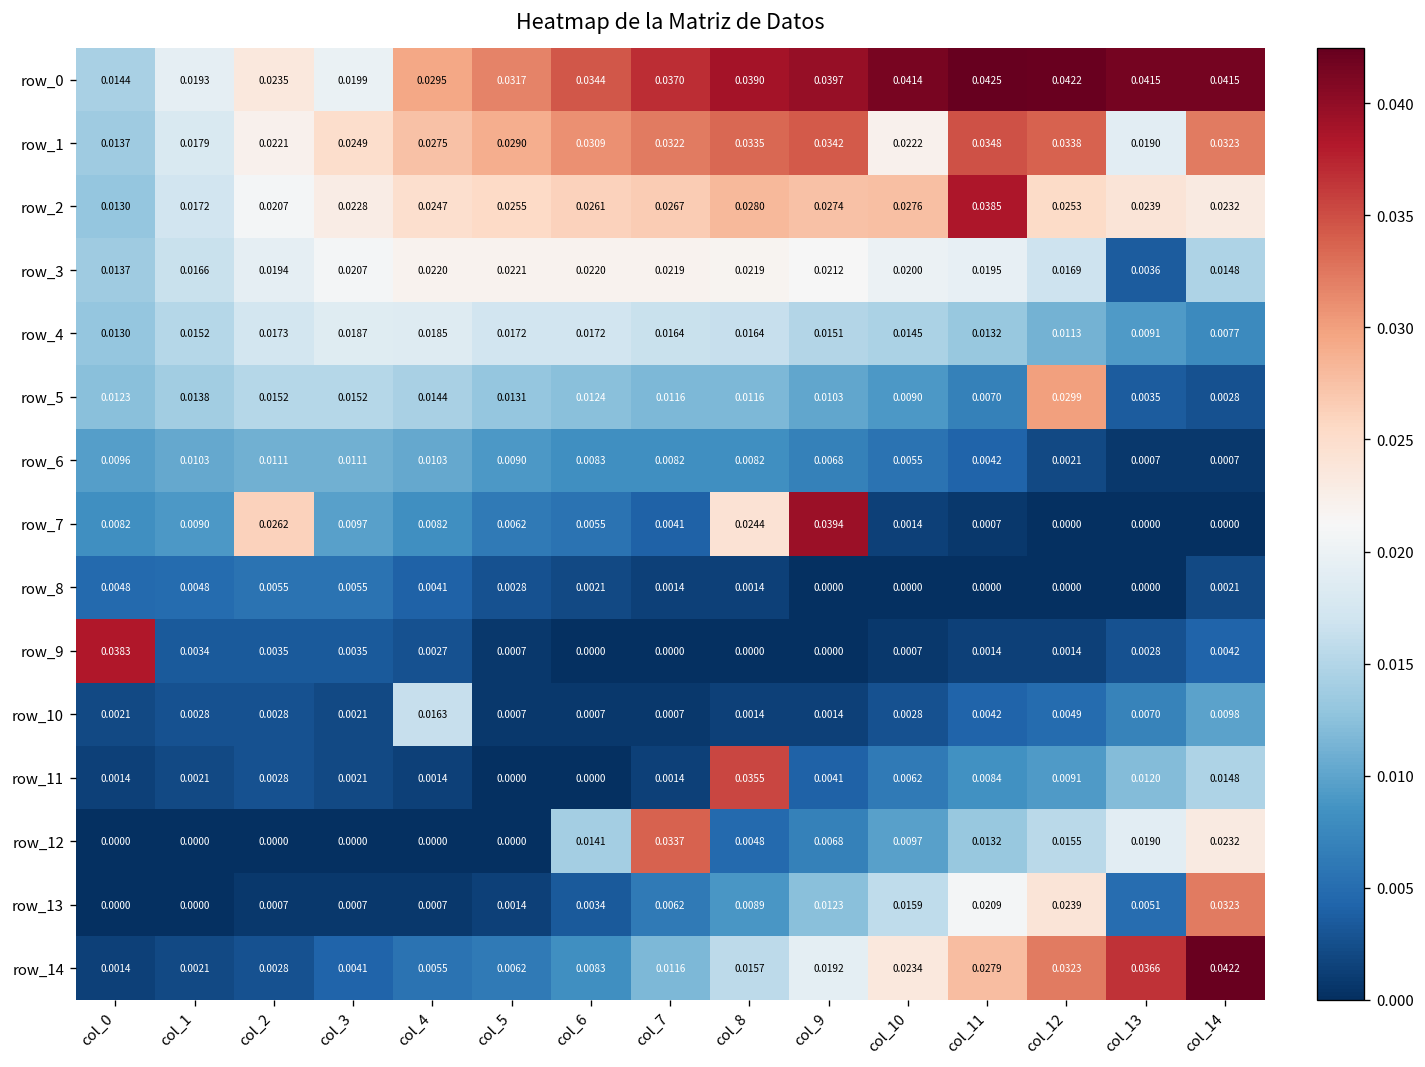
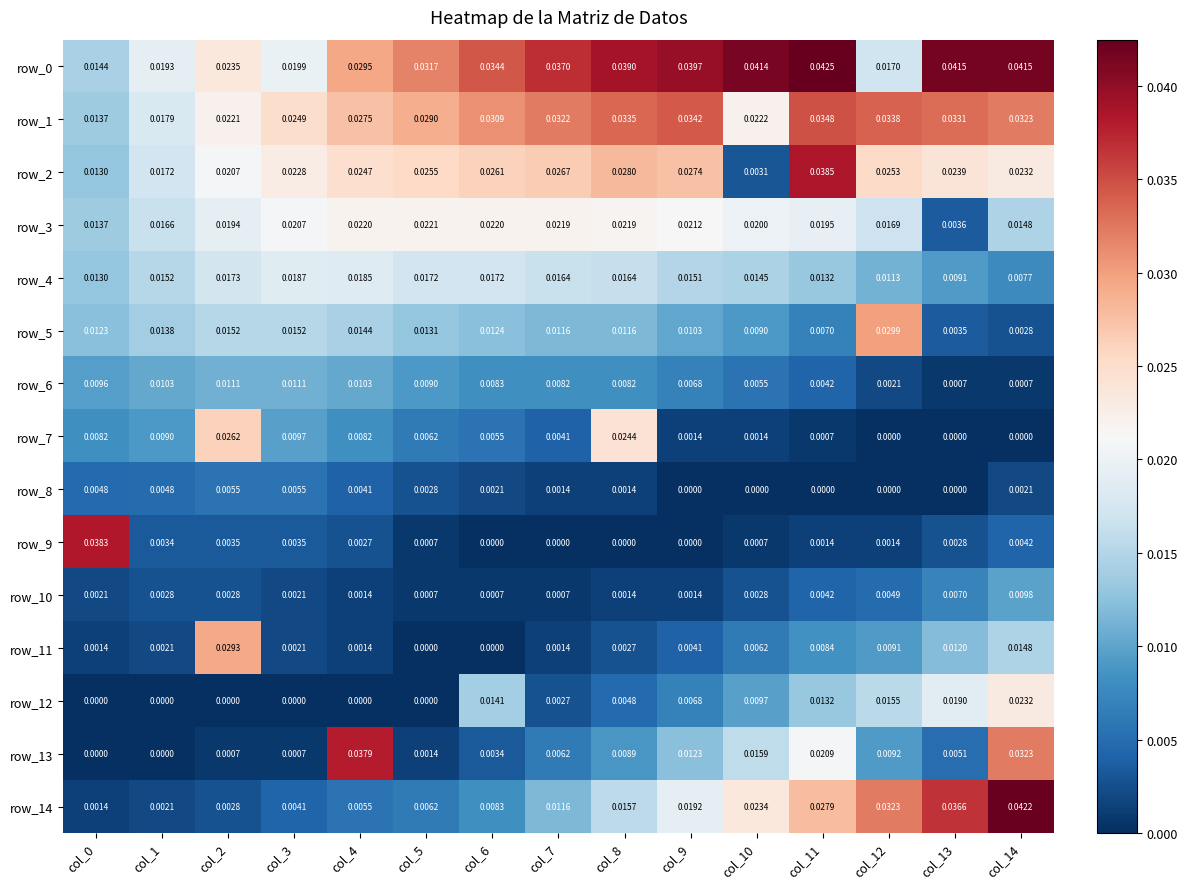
  {
    "row_0": {
      "col_0": 0.0144,
      "col_1": 0.0193,
      "col_2": 0.0235,
      "col_3": 0.0199,
      "col_4": 0.0295,
      "col_5": 0.0317,
      "col_6": 0.0344,
      "col_7": 0.0370,
      "col_8": 0.0390,
      "col_9": 0.0397,
      "col_10": 0.0414,
      "col_11": 0.0425,
-     "col_12": 0.0422,
+     "col_12": 0.0170,
      "col_13": 0.0415,
      "col_14": 0.0415
    },
    "row_1": {
      "col_0": 0.0137,
      "col_1": 0.0179,
      "col_2": 0.0221,
      "col_3": 0.0249,
      "col_4": 0.0275,
      "col_5": 0.0290,
      "col_6": 0.0309,
      "col_7": 0.0322,
      "col_8": 0.0335,
      "col_9": 0.0342,
      "col_10": 0.0222,
      "col_11": 0.0348,
      "col_12": 0.0338,
-     "col_13": 0.0190,
+     "col_13": 0.0331,
      "col_14": 0.0323
    },
    "row_2": {
      "col_0": 0.0130,
      "col_1": 0.0172,
      "col_2": 0.0207,
      "col_3": 0.0228,
      "col_4": 0.0247,
      "col_5": 0.0255,
      "col_6": 0.0261,
      "col_7": 0.0267,
      "col_8": 0.0280,
      "col_9": 0.0274,
-     "col_10": 0.0276,
+     "col_10": 0.0031,
      "col_11": 0.0385,
      "col_12": 0.0253,
      "col_13": 0.0239,
      "col_14": 0.0232
    },
    "row_7": {
      "col_0": 0.0082,
      "col_1": 0.0090,
      "col_2": 0.0262,
      "col_3": 0.0097,
      "col_4": 0.0082,
      "col_5": 0.0062,
      "col_6": 0.0055,
      "col_7": 0.0041,
      "col_8": 0.0244,
-     "col_9": 0.0394,
+     "col_9": 0.0014,
      "col_10": 0.0014,
      "col_11": 0.0007,
      "col_12": 0.0000,
      "col_13": 0.0000,
      "col_14": 0.0000
    },
    "row_10": {
      "col_0": 0.0021,
      "col_1": 0.0028,
      "col_2": 0.0028,
      "col_3": 0.0021,
-     "col_4": 0.0163,
+     "col_4": 0.0014,
      "col_5": 0.0007,
      "col_6": 0.0007,
      "col_7": 0.0007,
      "col_8": 0.0014,
      "col_9": 0.0014,
      "col_10": 0.0028,
      "col_11": 0.0042,
      "col_12": 0.0049,
      "col_13": 0.0070,
      "col_14": 0.0098
    },
    "row_11": {
      "col_0": 0.0014,
      "col_1": 0.0021,
-     "col_2": 0.0028,
+     "col_2": 0.0293,
      "col_3": 0.0021,
      "col_4": 0.0014,
      "col_5": 0.0000,
      "col_6": 0.0000,
      "col_7": 0.0014,
-     "col_8": 0.0355,
+     "col_8": 0.0027,
      "col_9": 0.0041,
      "col_10": 0.0062,
      "col_11": 0.0084,
      "col_12": 0.0091,
      "col_13": 0.0120,
      "col_14": 0.0148
    },
    "row_12": {
      "col_0": 0.0000,
      "col_1": 0.0000,
      "col_2": 0.0000,
      "col_3": 0.0000,
      "col_4": 0.0000,
      "col_5": 0.0000,
      "col_6": 0.0141,
-     "col_7": 0.0337,
+     "col_7": 0.0027,
      "col_8": 0.0048,
      "col_9": 0.0068,
      "col_10": 0.0097,
      "col_11": 0.0132,
      "col_12": 0.0155,
      "col_13": 0.0190,
      "col_14": 0.0232
    },
    "row_13": {
      "col_0": 0.0000,
      "col_1": 0.0000,
      "col_2": 0.0007,
      "col_3": 0.0007,
-     "col_4": 0.0007,
+     "col_4": 0.0379,
      "col_5": 0.0014,
      "col_6": 0.0034,
      "col_7": 0.0062,
      "col_8": 0.0089,
      "col_9": 0.0123,
      "col_10": 0.0159,
      "col_11": 0.0209,
-     "col_12": 0.0239,
+     "col_12": 0.0092,
      "col_13": 0.0051,
      "col_14": 0.0323
    }
  }
